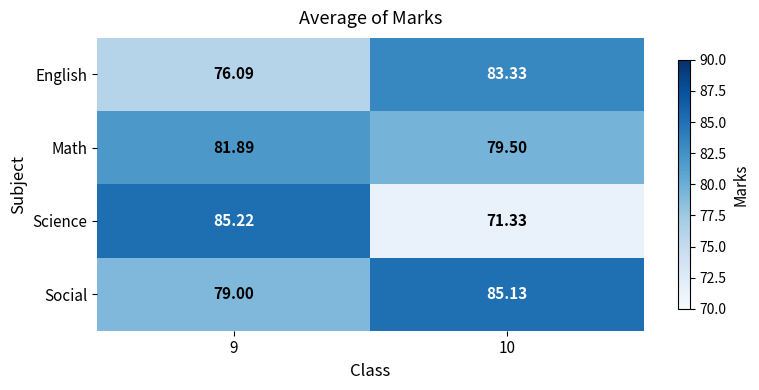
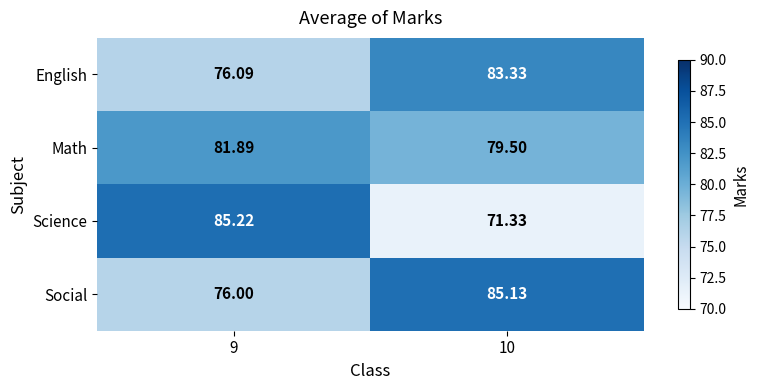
  {
    "English": {
      "9": 76.09,
      "10": 83.33
    },
    "Math": {
      "9": 81.89,
      "10": 79.50
    },
    "Science": {
      "9": 85.22,
      "10": 71.33
    },
    "Social": {
-     "9": 79.00,
+     "9": 76.00,
      "10": 85.13
    }
  }
